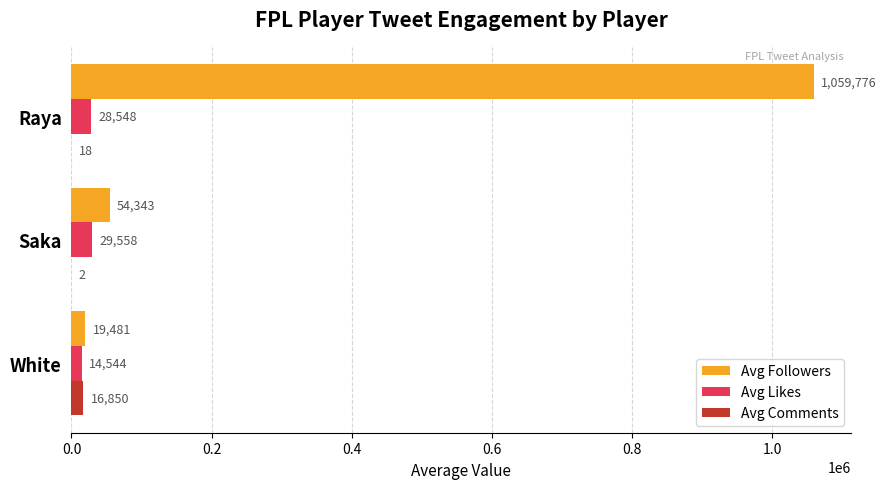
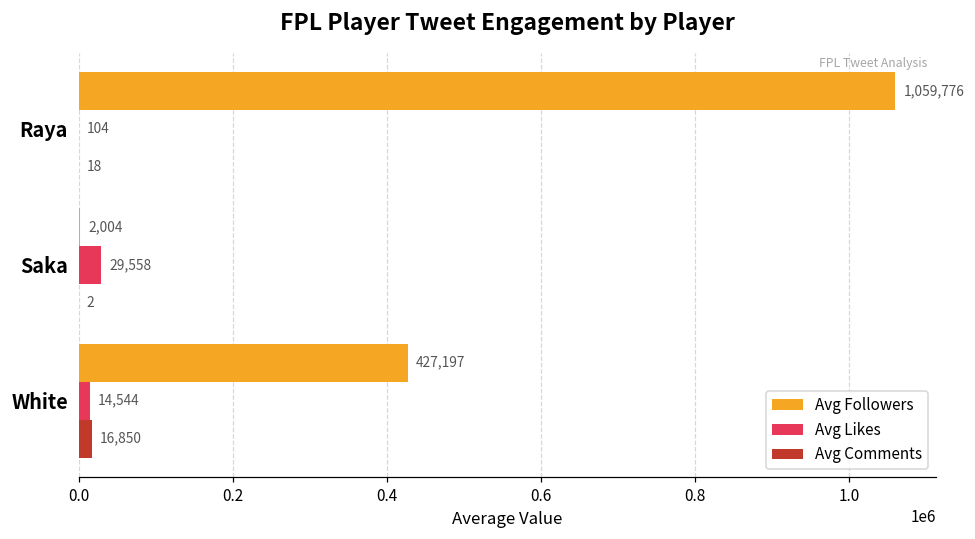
  {
    "Avg Followers": {
      "Raya": "1,059,776",
-     "Saka": "54,343",
-     "White": "19,481"
+     "Saka": "2,004",
+     "White": "427,197"
    },
    "Avg Likes": {
-     "Raya": "28,548",
+     "Raya": "104",
      "Saka": "29,558",
      "White": "14,544"
    },
    "Avg Comments": {
      "Raya": "18",
      "Saka": "2",
      "White": "16,850"
    }
  }
